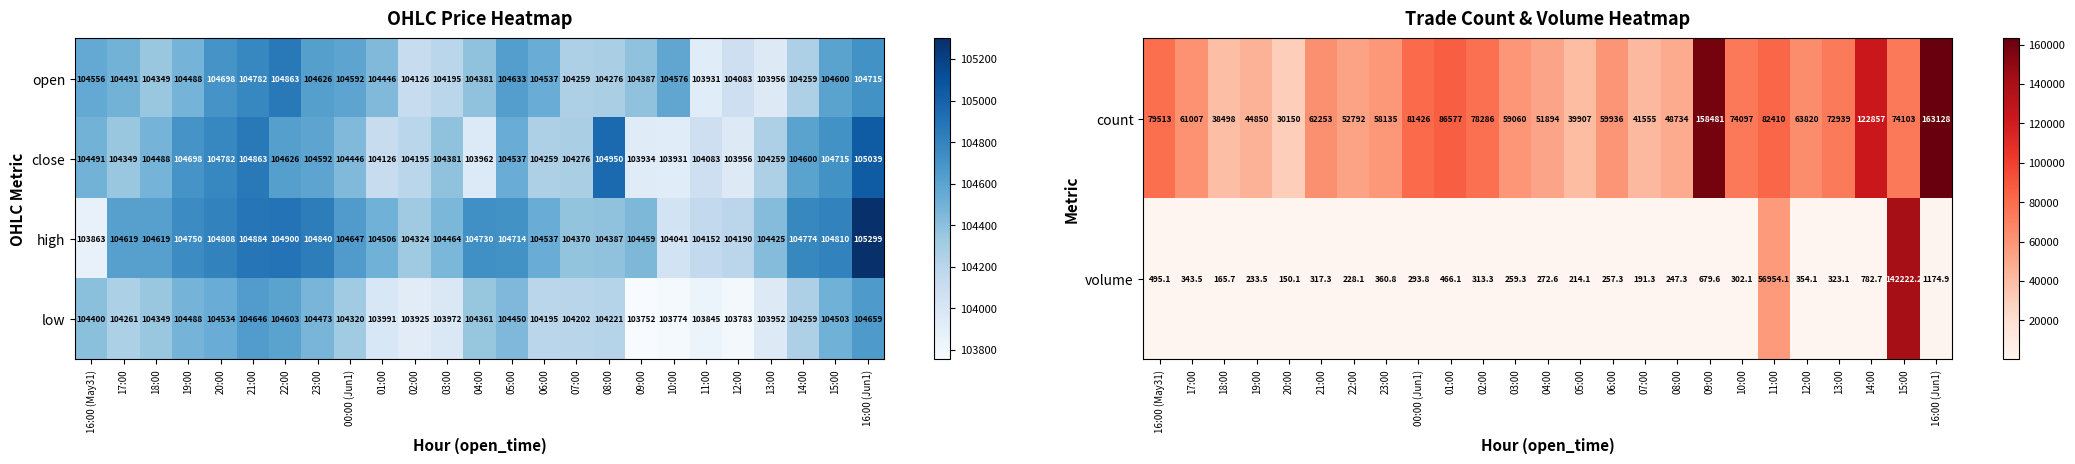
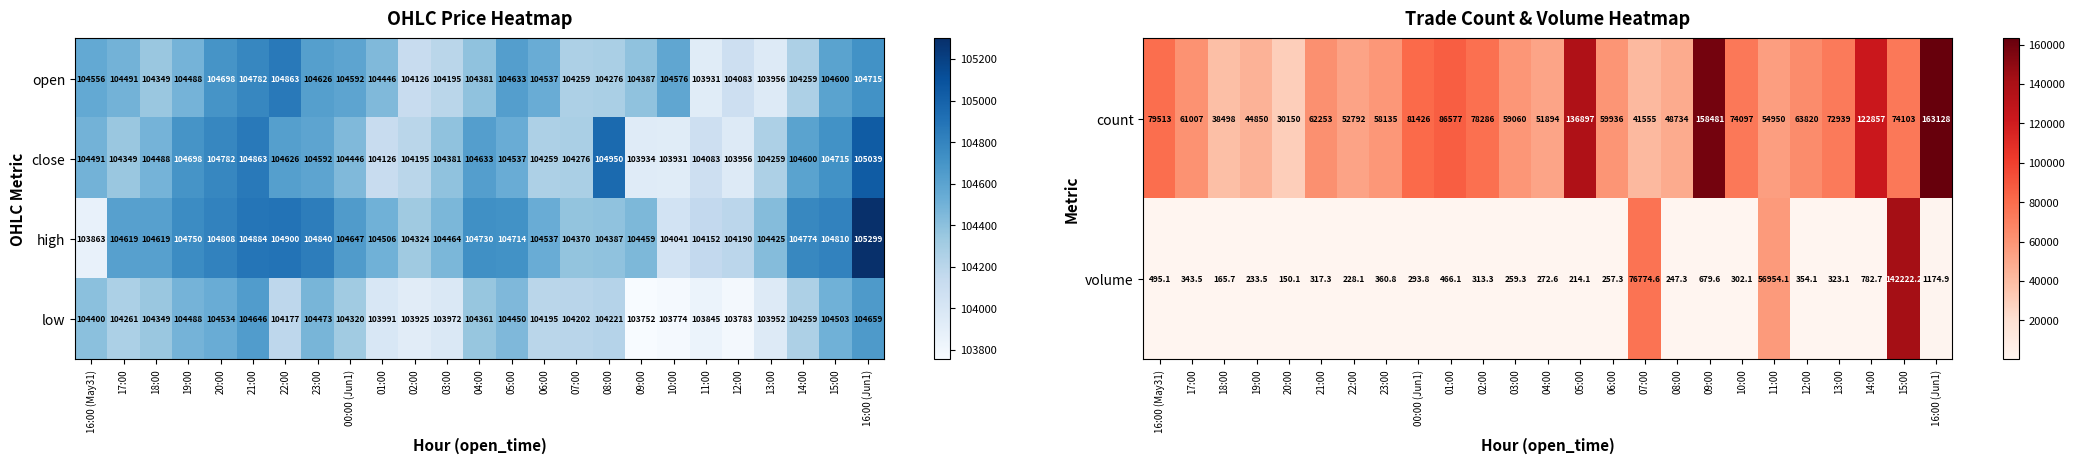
  {
    "OHLC Price Heatmap": {
      "open": {
        "16:00 (May31)": 104556,
        "17:00": 104491,
        "18:00": 104349,
        "19:00": 104488,
        "20:00": 104698,
        "21:00": 104782,
        "22:00": 104863,
        "23:00": 104626,
        "00:00 (Jun1)": 104592,
        "01:00": 104446,
        "02:00": 104126,
        "03:00": 104195,
        "04:00": 104381,
        "05:00": 104633,
        "06:00": 104537,
        "07:00": 104259,
        "08:00": 104276,
        "09:00": 104387,
        "10:00": 104576,
        "11:00": 103931,
        "12:00": 104083,
        "13:00": 103956,
        "14:00": 104259,
        "15:00": 104600,
        "16:00 (Jun1)": 104715
      },
      "close": {
        "16:00 (May31)": 104491,
        "17:00": 104349,
        "18:00": 104488,
        "19:00": 104698,
        "20:00": 104782,
        "21:00": 104863,
        "22:00": 104626,
        "23:00": 104592,
        "00:00 (Jun1)": 104446,
        "01:00": 104126,
        "02:00": 104195,
        "03:00": 104381,
-       "04:00": 103962,
+       "04:00": 104633,
        "05:00": 104537,
        "06:00": 104259,
        "07:00": 104276,
        "08:00": 104950,
        "09:00": 103934,
        "10:00": 103931,
        "11:00": 104083,
        "12:00": 103956,
        "13:00": 104259,
        "14:00": 104600,
        "15:00": 104715,
        "16:00 (Jun1)": 105039
      },
      "high": {
        "16:00 (May31)": 103863,
        "17:00": 104619,
        "18:00": 104619,
        "19:00": 104750,
        "20:00": 104808,
        "21:00": 104884,
        "22:00": 104900,
        "23:00": 104840,
        "00:00 (Jun1)": 104647,
        "01:00": 104506,
        "02:00": 104324,
        "03:00": 104464,
        "04:00": 104730,
        "05:00": 104714,
        "06:00": 104537,
        "07:00": 104370,
        "08:00": 104387,
        "09:00": 104459,
        "10:00": 104041,
        "11:00": 104152,
        "12:00": 104190,
        "13:00": 104425,
        "14:00": 104774,
        "15:00": 104810,
        "16:00 (Jun1)": 105299
      },
      "low": {
        "16:00 (May31)": 104400,
        "17:00": 104261,
        "18:00": 104349,
        "19:00": 104488,
        "20:00": 104534,
        "21:00": 104646,
-       "22:00": 104603,
+       "22:00": 104177,
        "23:00": 104473,
        "00:00 (Jun1)": 104320,
        "01:00": 103991,
        "02:00": 103925,
        "03:00": 103972,
        "04:00": 104361,
        "05:00": 104450,
        "06:00": 104195,
        "07:00": 104202,
        "08:00": 104221,
        "09:00": 103752,
        "10:00": 103774,
        "11:00": 103845,
        "12:00": 103783,
        "13:00": 103952,
        "14:00": 104259,
        "15:00": 104503,
        "16:00 (Jun1)": 104659
      }
    },
    "Trade Count & Volume Heatmap": {
      "count": {
        "16:00 (May31)": 79513,
        "17:00": 61007,
        "18:00": 38498,
        "19:00": 44850,
        "20:00": 30150,
        "21:00": 62253,
        "22:00": 52792,
        "23:00": 58135,
        "00:00 (Jun1)": 81426,
        "01:00": 86577,
        "02:00": 78286,
        "03:00": 59060,
        "04:00": 51894,
-       "05:00": 39907,
+       "05:00": 136897,
        "06:00": 59936,
        "07:00": 41555,
        "08:00": 48734,
        "09:00": 158481,
        "10:00": 74097,
-       "11:00": 82410,
+       "11:00": 54950,
        "12:00": 63820,
        "13:00": 72939,
        "14:00": 122857,
        "15:00": 74103,
        "16:00 (Jun1)": 163128
      },
      "volume": {
        "16:00 (May31)": 495.1,
        "17:00": 343.5,
        "18:00": 165.7,
        "19:00": 233.5,
        "20:00": 150.1,
        "21:00": 317.3,
        "22:00": 228.1,
        "23:00": 360.8,
        "00:00 (Jun1)": 293.8,
        "01:00": 466.1,
        "02:00": 313.3,
        "03:00": 259.3,
        "04:00": 272.6,
        "05:00": 214.1,
        "06:00": 257.3,
-       "07:00": 191.3,
+       "07:00": 76774.6,
        "08:00": 247.3,
        "09:00": 679.6,
        "10:00": 302.1,
        "11:00": 56954.1,
        "12:00": 354.1,
        "13:00": 323.1,
        "14:00": 782.7,
        "15:00": 142222.2,
        "16:00 (Jun1)": 1174.9
      }
    }
  }
